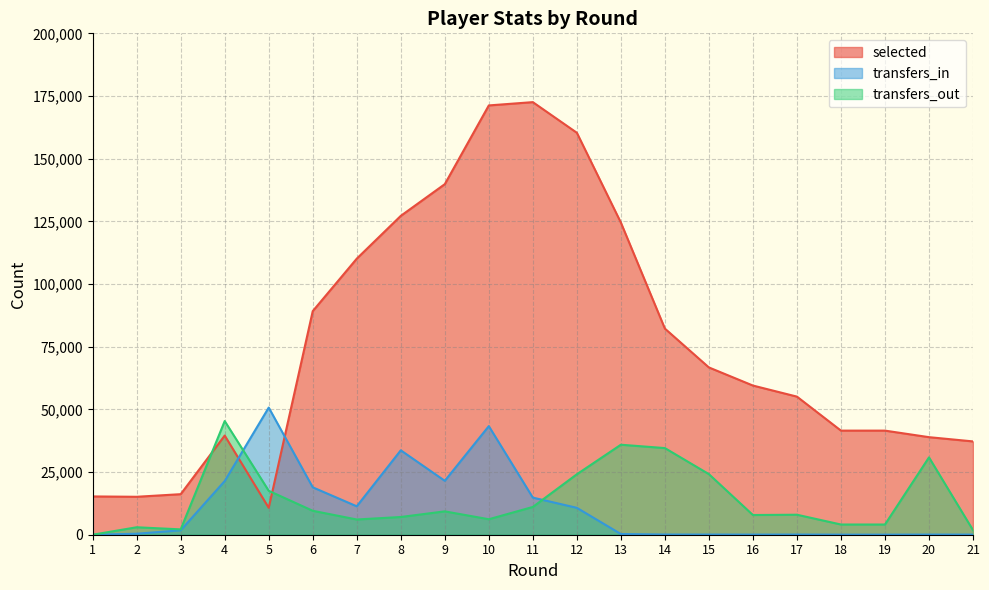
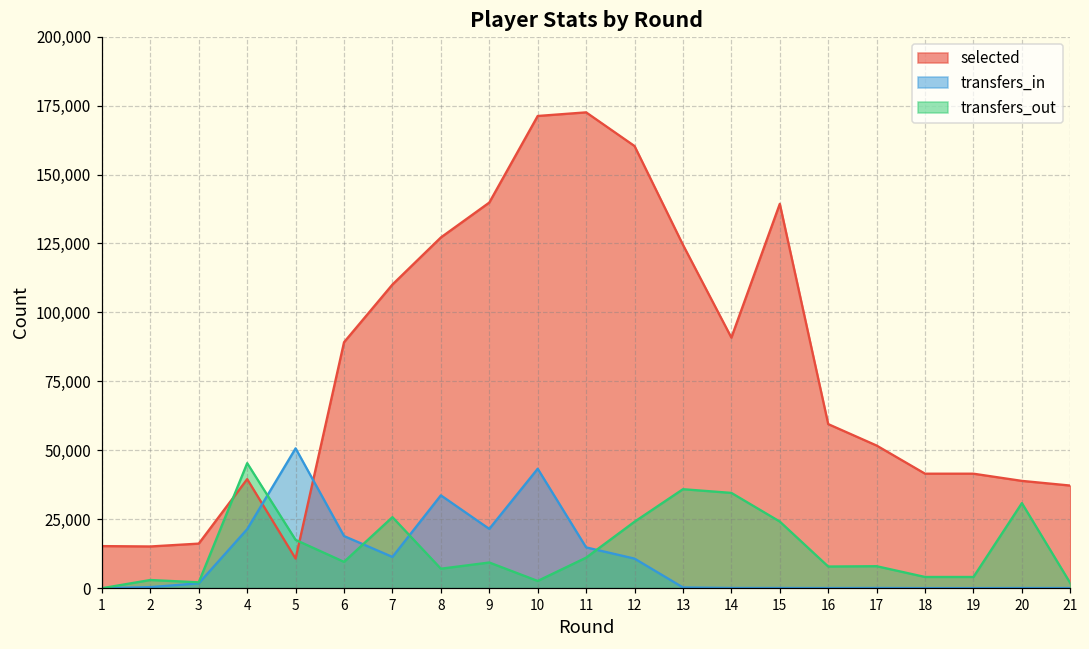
  {
    "selected": {
      "1": "15,000",
      "2": "15,000",
      "3": "16,000",
      "4": "40,000",
      "5": "11,000",
      "6": "89,000",
      "7": "110,000",
      "8": "127,000",
      "9": "140,000",
      "10": "171,000",
      "11": "173,000",
      "12": "160,000",
      "13": "125,000",
-     "14": "82,000",
-     "15": "67,000",
+     "14": "91,000",
+     "15": "139,000",
      "16": "60,000",
-     "17": "55,000",
+     "17": "52,000",
      "18": "42,000",
      "19": "42,000",
      "20": "39,000",
      "21": "37,000"
    },
    "transfers_in": {
      "2": "0",
      "4": "21,000",
      "5": "51,000",
      "6": "19,000",
      "7": "11,000",
      "8": "34,000",
      "9": "22,000",
      "10": "43,000",
      "11": "15,000",
      "12": "11,000",
      "13": "0",
      "14": "0",
      "15": "0",
      "16": "0",
      "17": "0",
      "18": "0",
      "19": "0",
      "20": "0",
      "21": "0"
    },
    "transfers_out": {
      "2": "3,000",
      "4": "45,000",
      "5": "18,000",
      "6": "10,000",
-     "7": "6,000",
+     "7": "26,000",
      "8": "7,000",
      "9": "9,000",
-     "10": "6,000",
+     "10": "3,000",
      "11": "11,000",
      "12": "24,000",
      "13": "36,000",
      "14": "35,000",
      "15": "24,000",
      "16": "8,000",
      "17": "8,000",
      "18": "4,000",
      "19": "4,000",
      "20": "31,000",
      "21": "2,000"
    }
  }
